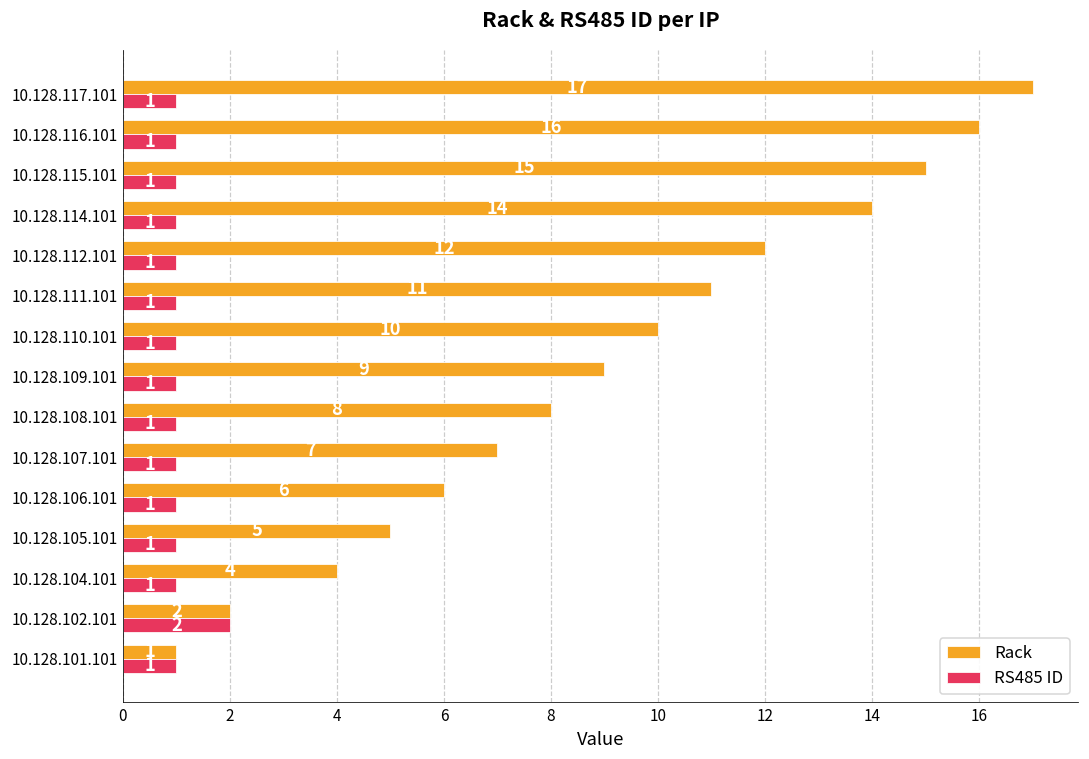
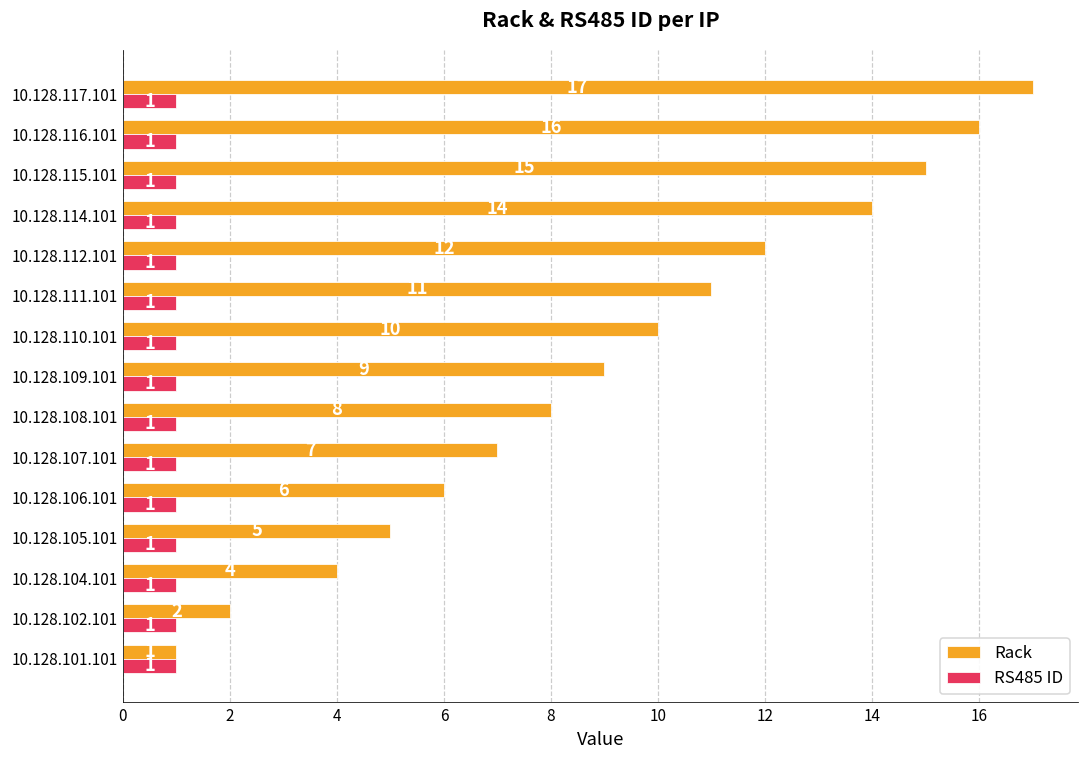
  {
    "Rack": {
      "10.128.117.101": 17,
      "10.128.116.101": 16,
      "10.128.115.101": 15,
      "10.128.114.101": 14,
      "10.128.112.101": 12,
      "10.128.111.101": 11,
      "10.128.110.101": 10,
      "10.128.108.101": 8,
      "10.128.107.101": 7,
      "10.128.105.101": 5,
      "10.128.102.101": 2
    },
    "RS485 ID": {
      "10.128.117.101": 1,
      "10.128.116.101": 1,
      "10.128.115.101": 1,
      "10.128.114.101": 1,
      "10.128.112.101": 1,
      "10.128.111.101": 1,
      "10.128.110.101": 1,
      "10.128.109.101": 1,
      "10.128.108.101": 1,
      "10.128.107.101": 1,
      "10.128.106.101": 1,
      "10.128.105.101": 1,
      "10.128.104.101": 1,
-     "10.128.102.101": 2
+     "10.128.102.101": 1
    }
  }
